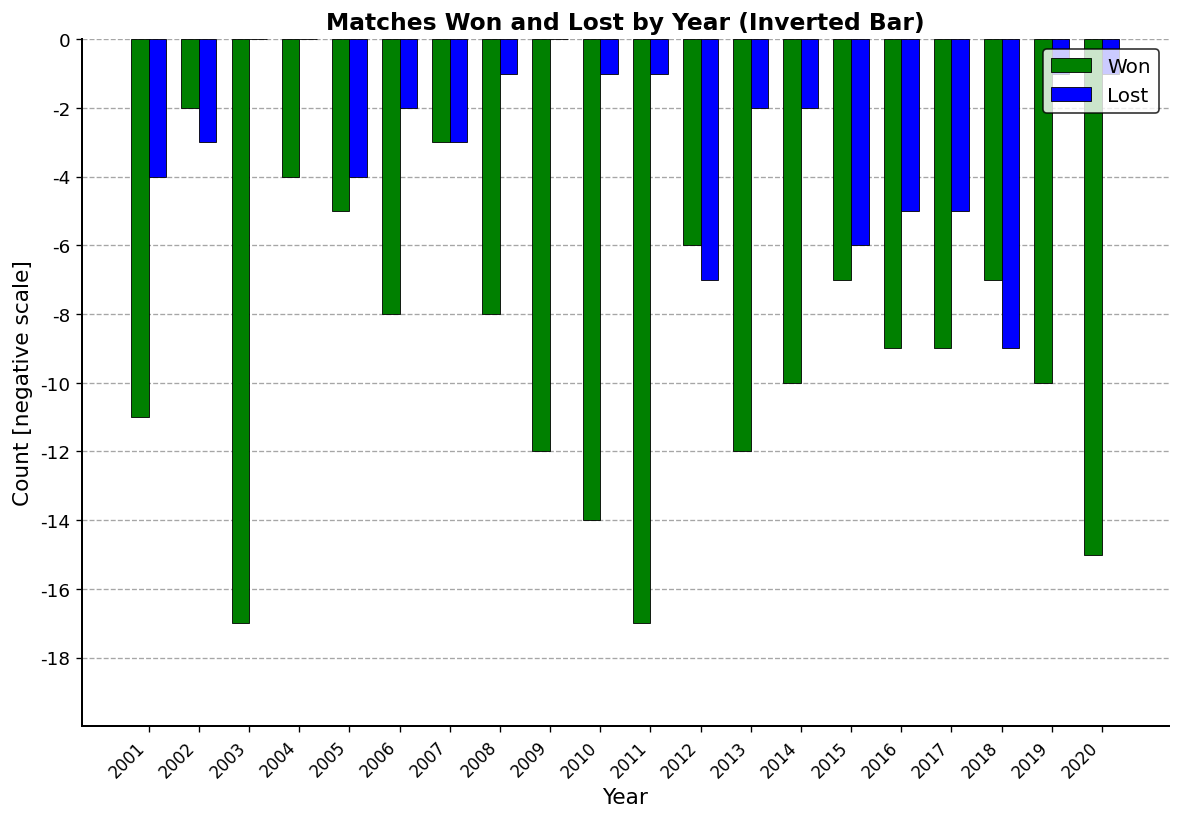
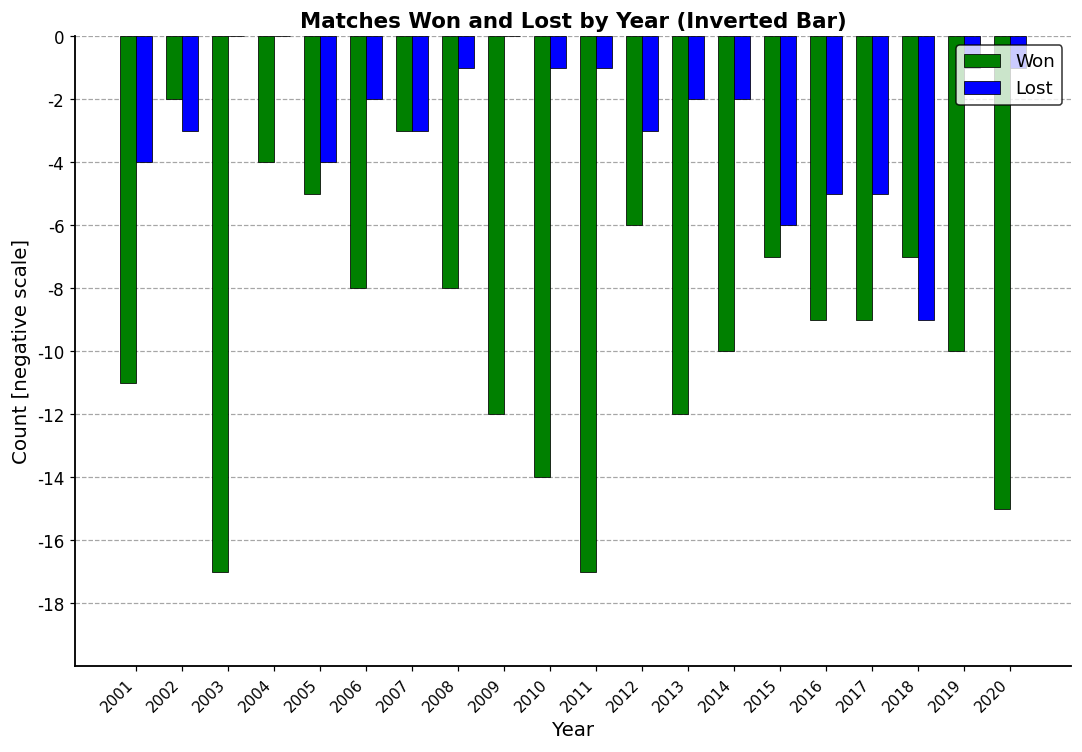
  {
    "Won": {
      "2001": -11.0,
      "2002": -2.0,
      "2003": -17.0,
      "2004": -4.0,
      "2005": -5.0,
      "2006": -8.0,
      "2007": -3.0,
      "2008": -8.0,
      "2009": -12.0,
      "2010": -14.0,
      "2011": -17.0,
      "2012": -6.0,
      "2013": -12.0,
      "2014": -10.0,
      "2015": -7.0,
      "2016": -9.0,
      "2017": -9.0,
      "2018": -7.0,
      "2019": -10.0,
      "2020": -15.0
    },
    "Lost": {
      "2001": -4.0,
      "2002": -3.0,
      "2003": 0.0,
      "2004": 0.0,
      "2005": -4.0,
      "2006": -2.0,
      "2007": -3.0,
      "2008": -1.0,
      "2009": 0.0,
      "2010": -1.0,
      "2011": -1.0,
-     "2012": -7.0,
+     "2012": -3.0,
      "2013": -2.0,
      "2014": -2.0,
      "2015": -6.0,
      "2016": -5.0,
      "2017": -5.0,
      "2018": -9.0
    }
  }
